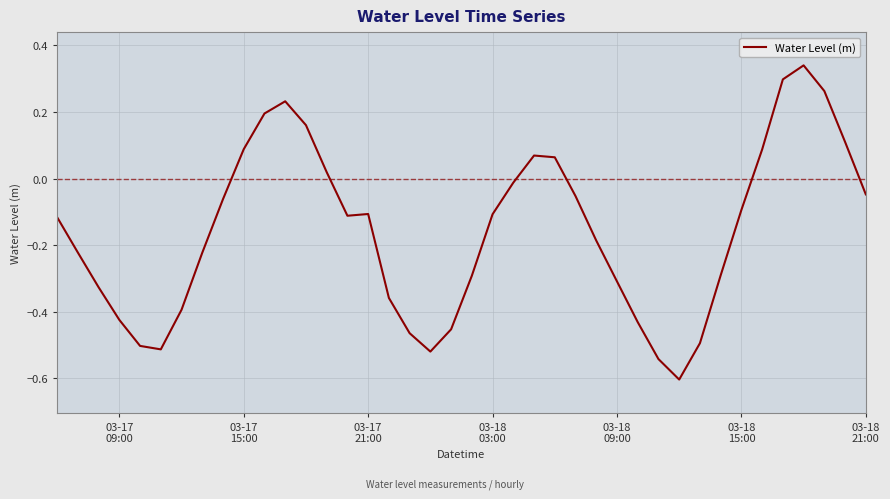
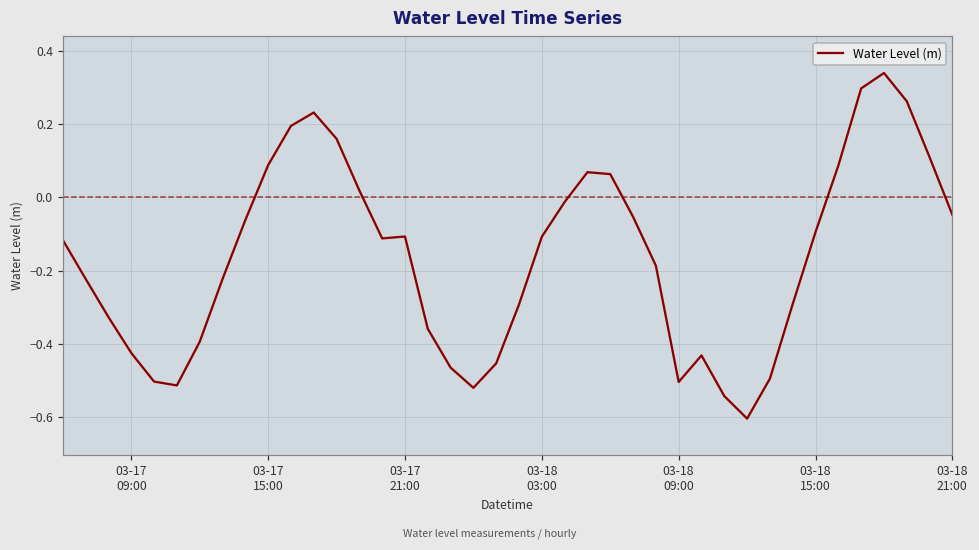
  {
    "03-17 09:00": -0.43,
    "03-17 15:00": 0.09,
    "03-17 21:00": -0.11,
    "03-18 03:00": -0.11,
-   "03-18 09:00": -0.31,
+   "03-18 09:00": -0.50,
    "03-18 15:00": -0.09,
    "03-18 21:00": -0.05
  }
